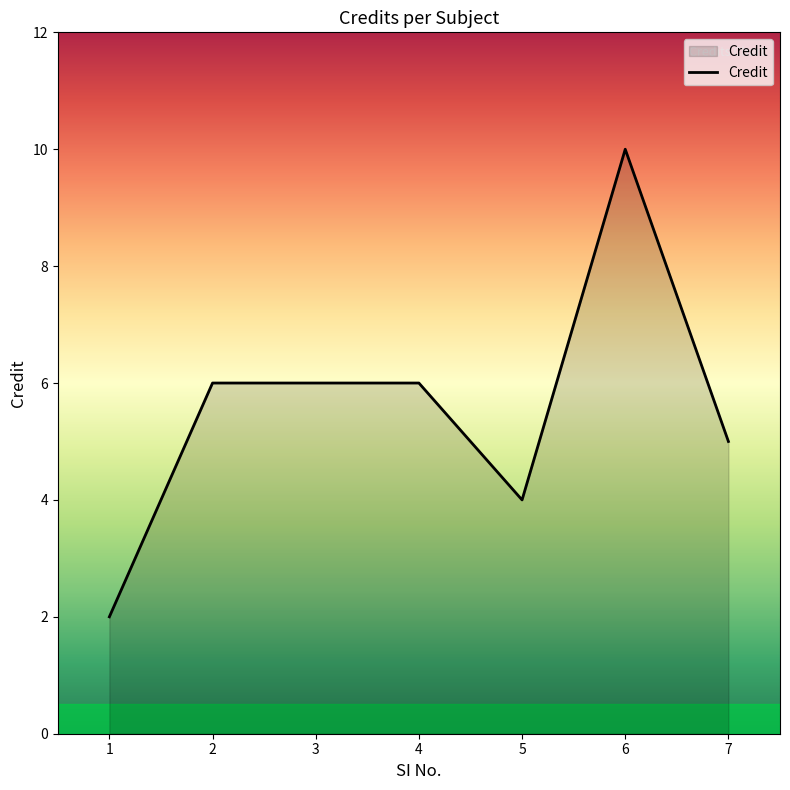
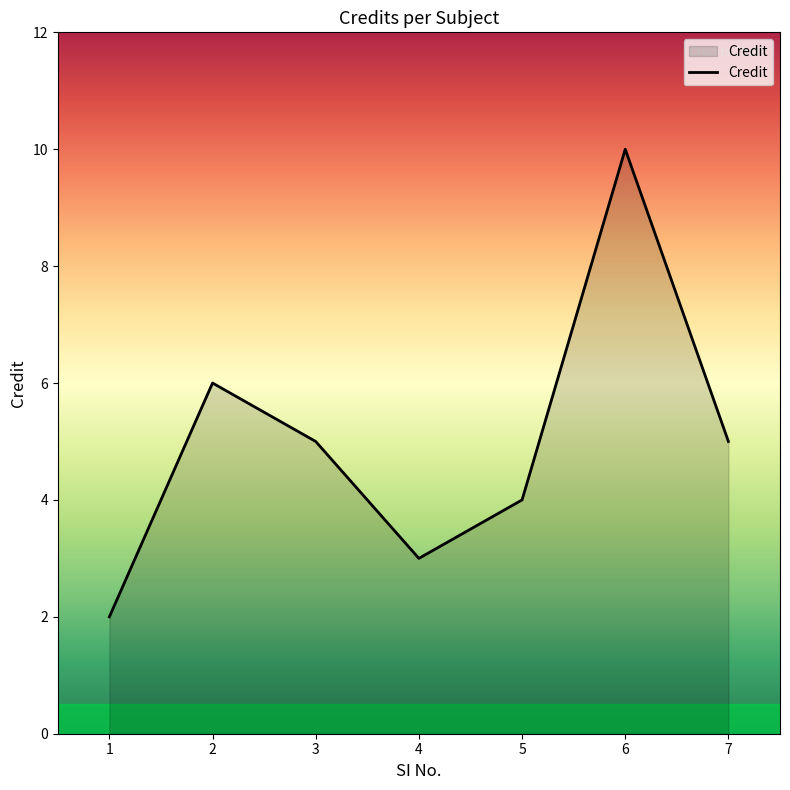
  {
    "1": 2,
    "2": 6,
-   "3": 6,
-   "4": 6,
+   "3": 5,
+   "4": 3,
    "5": 4,
    "6": 10,
    "7": 5
  }
